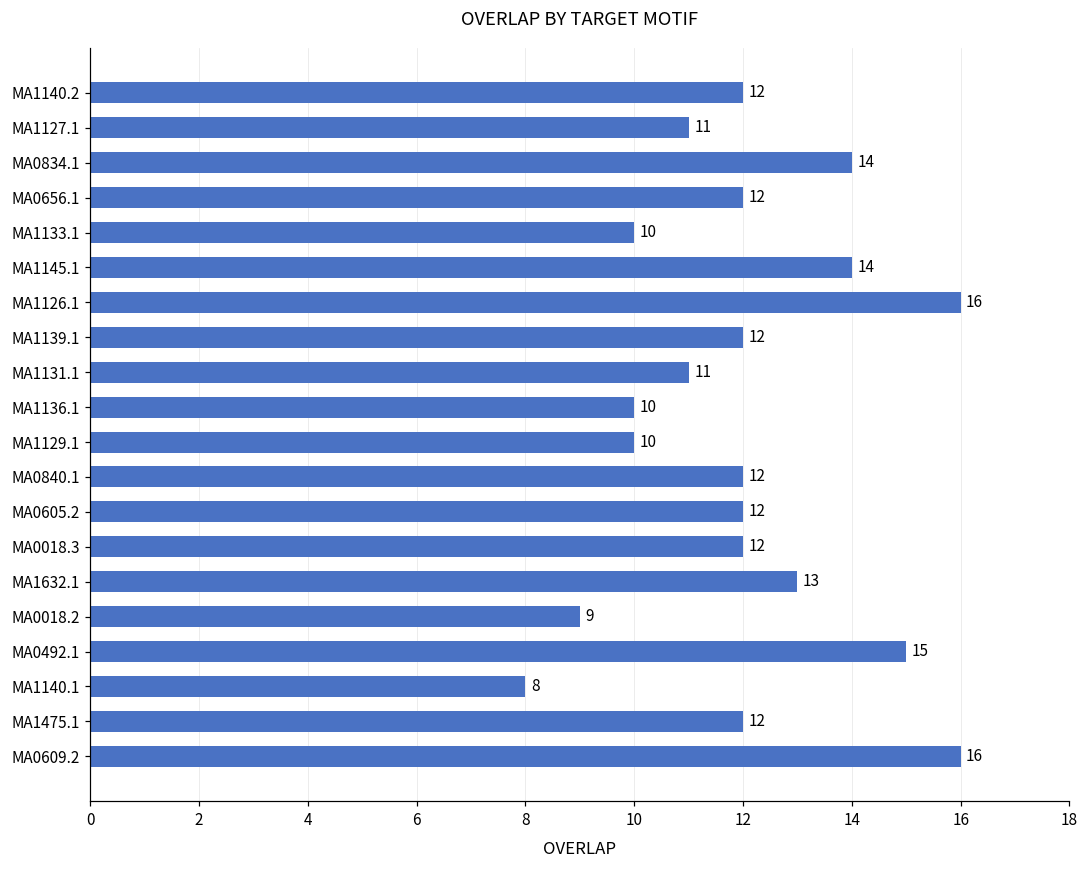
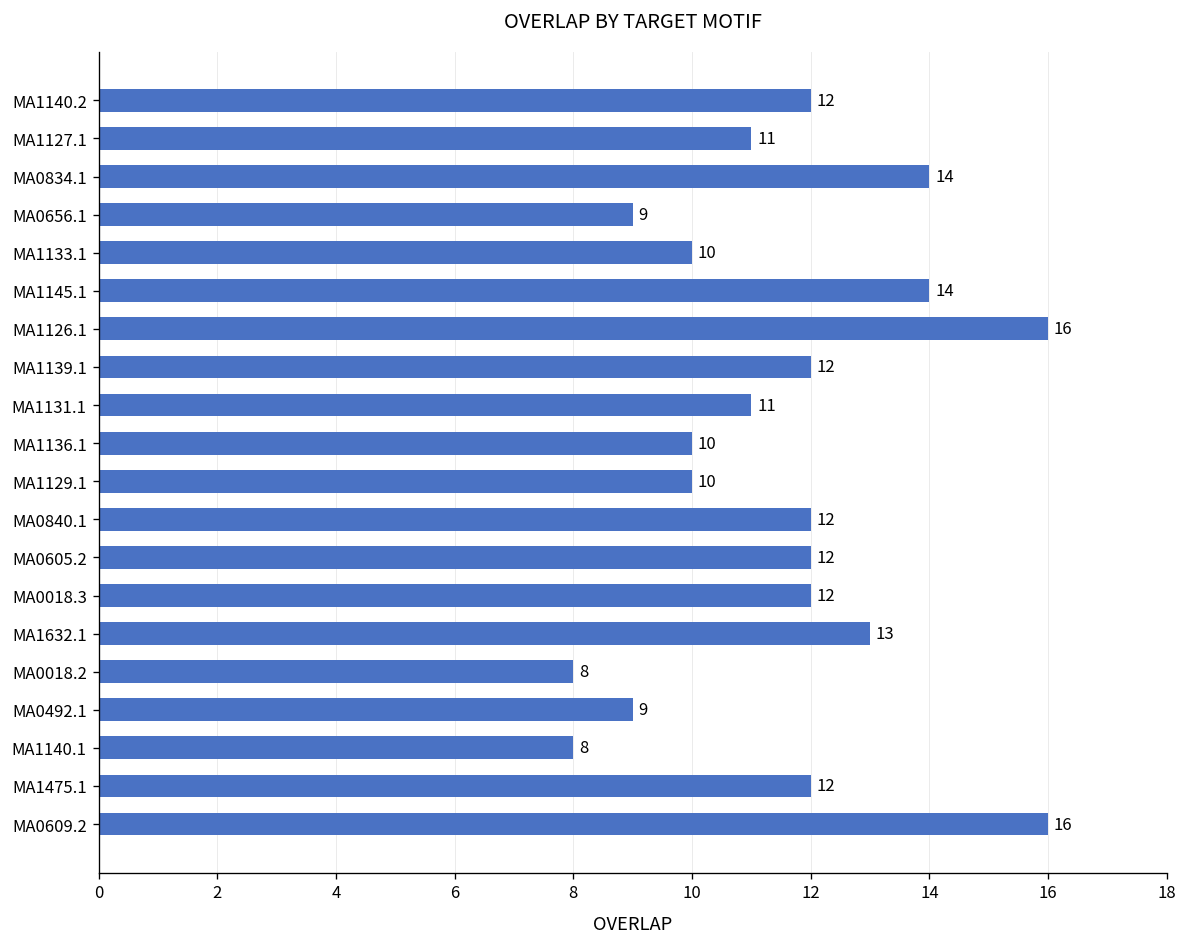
  {
    "MA1140.2": 12,
    "MA1127.1": 11,
    "MA0834.1": 14,
-   "MA0656.1": 12,
+   "MA0656.1": 9,
    "MA1133.1": 10,
    "MA1145.1": 14,
    "MA1126.1": 16,
    "MA1139.1": 12,
    "MA1131.1": 11,
    "MA1136.1": 10,
    "MA1129.1": 10,
    "MA0840.1": 12,
    "MA0605.2": 12,
    "MA0018.3": 12,
    "MA1632.1": 13,
-   "MA0018.2": 9,
-   "MA0492.1": 15,
+   "MA0018.2": 8,
+   "MA0492.1": 9,
    "MA1140.1": 8,
    "MA1475.1": 12,
    "MA0609.2": 16
  }
